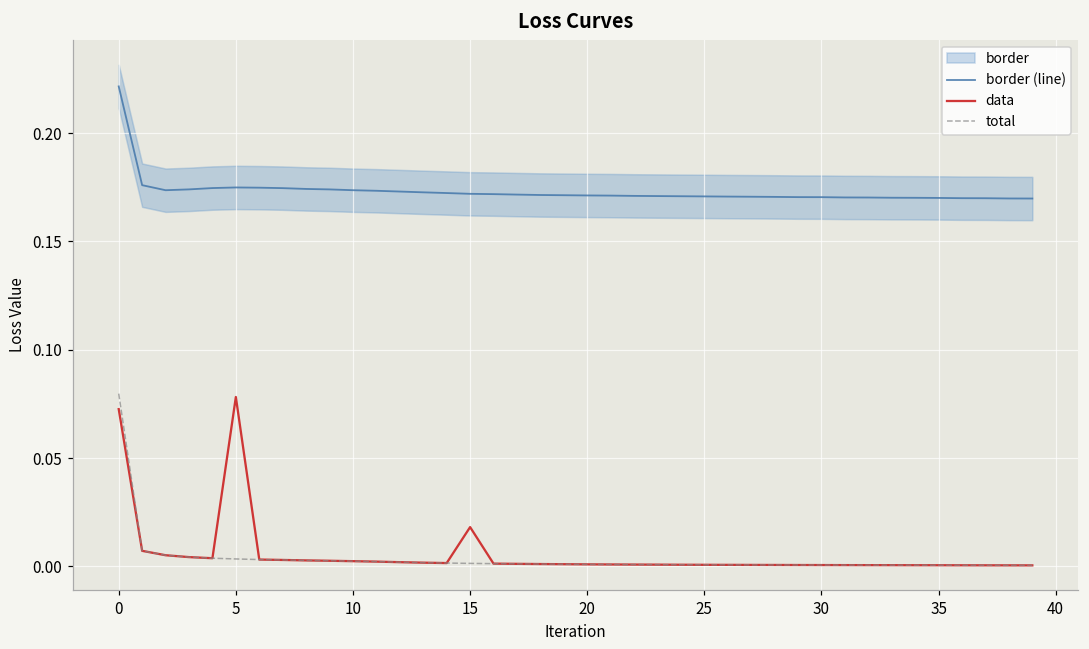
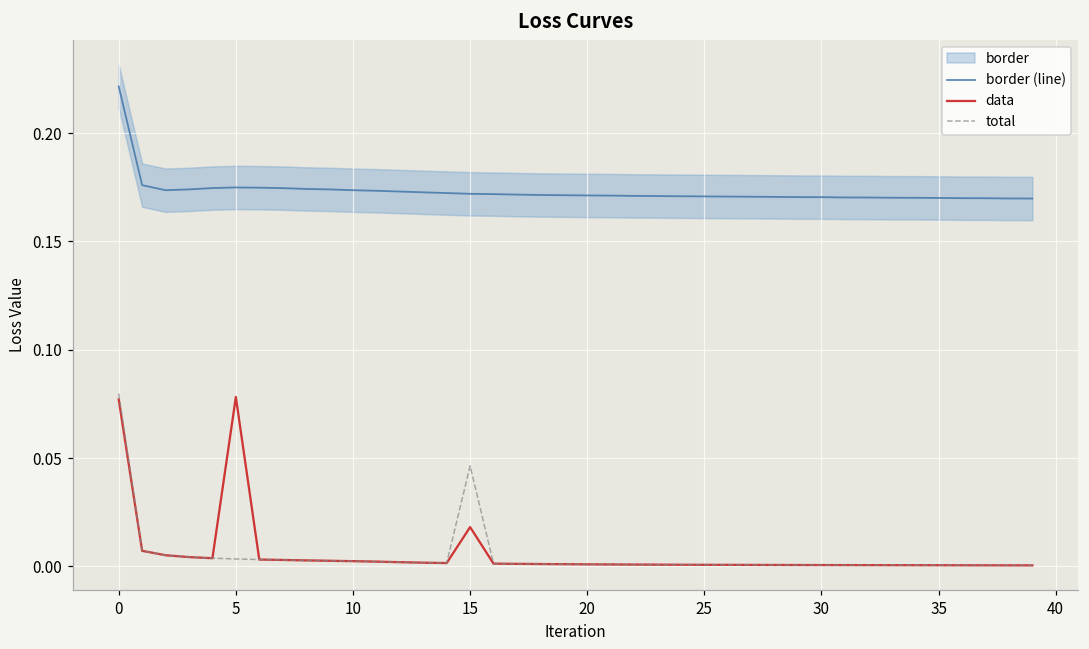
  {
    "data": {
-     "0": 0.073,
+     "0": 0.077,
      "5": 0.078,
      "15": 0.018
    },
    "total": {
      "0": 0.080,
      "5": 0.003,
-     "15": 0.001
+     "15": 0.046
    }
  }
